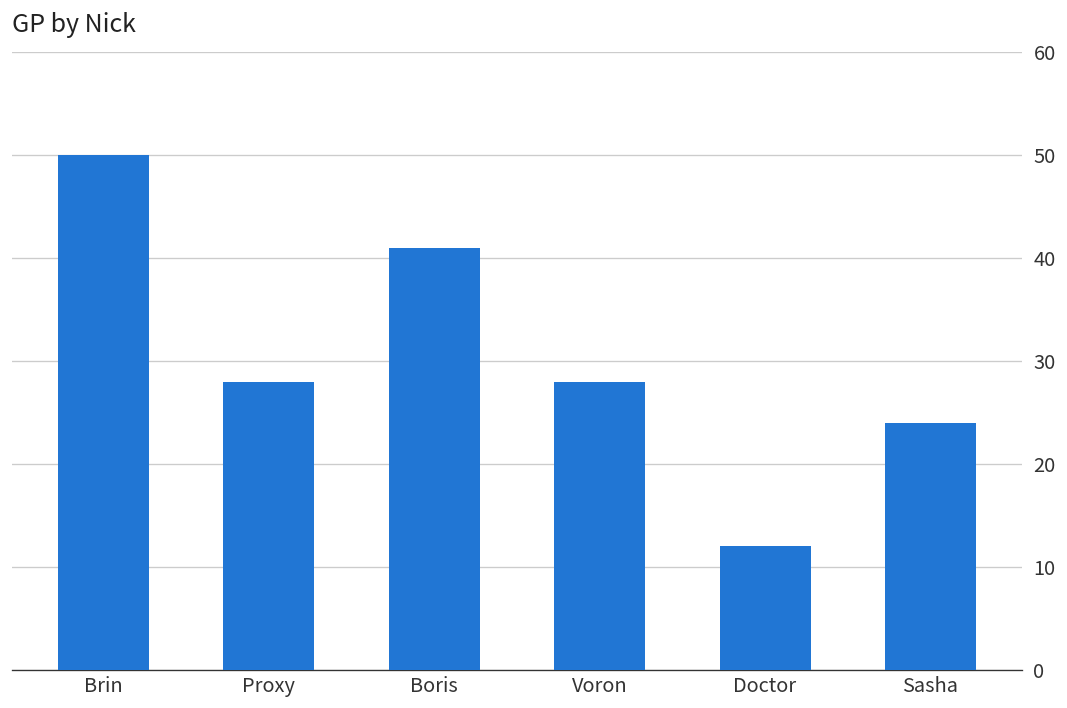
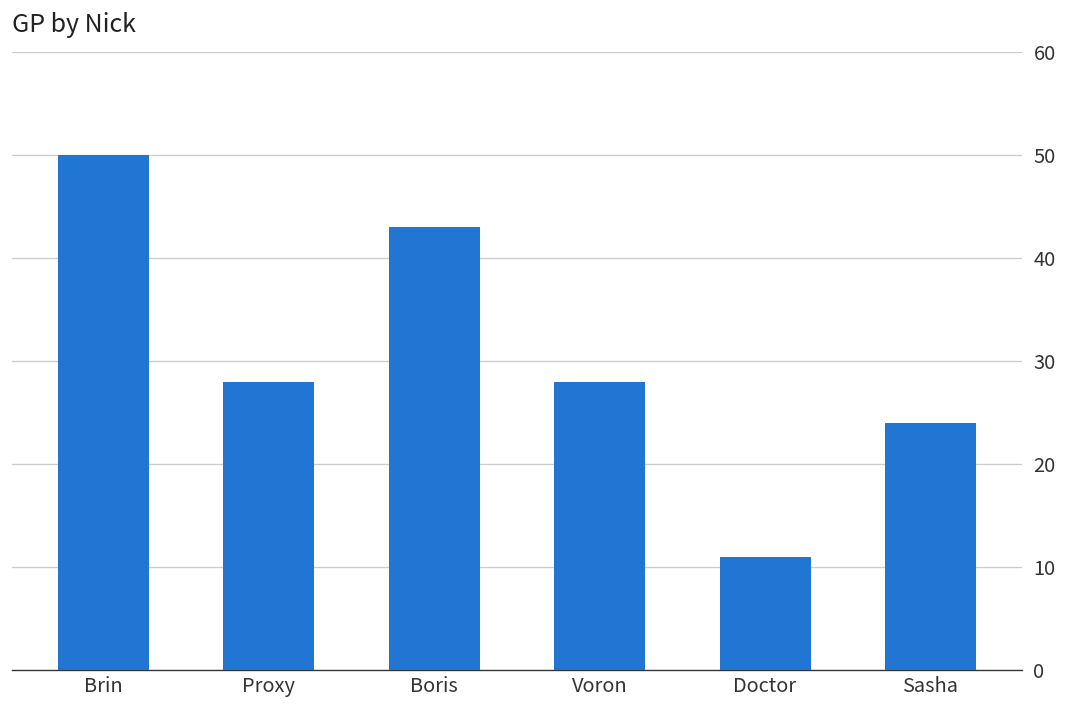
  {
    "Brin": 50,
    "Proxy": 28,
-   "Boris": 41,
+   "Boris": 43,
    "Voron": 28,
-   "Doctor": 12,
+   "Doctor": 11,
    "Sasha": 24
  }
